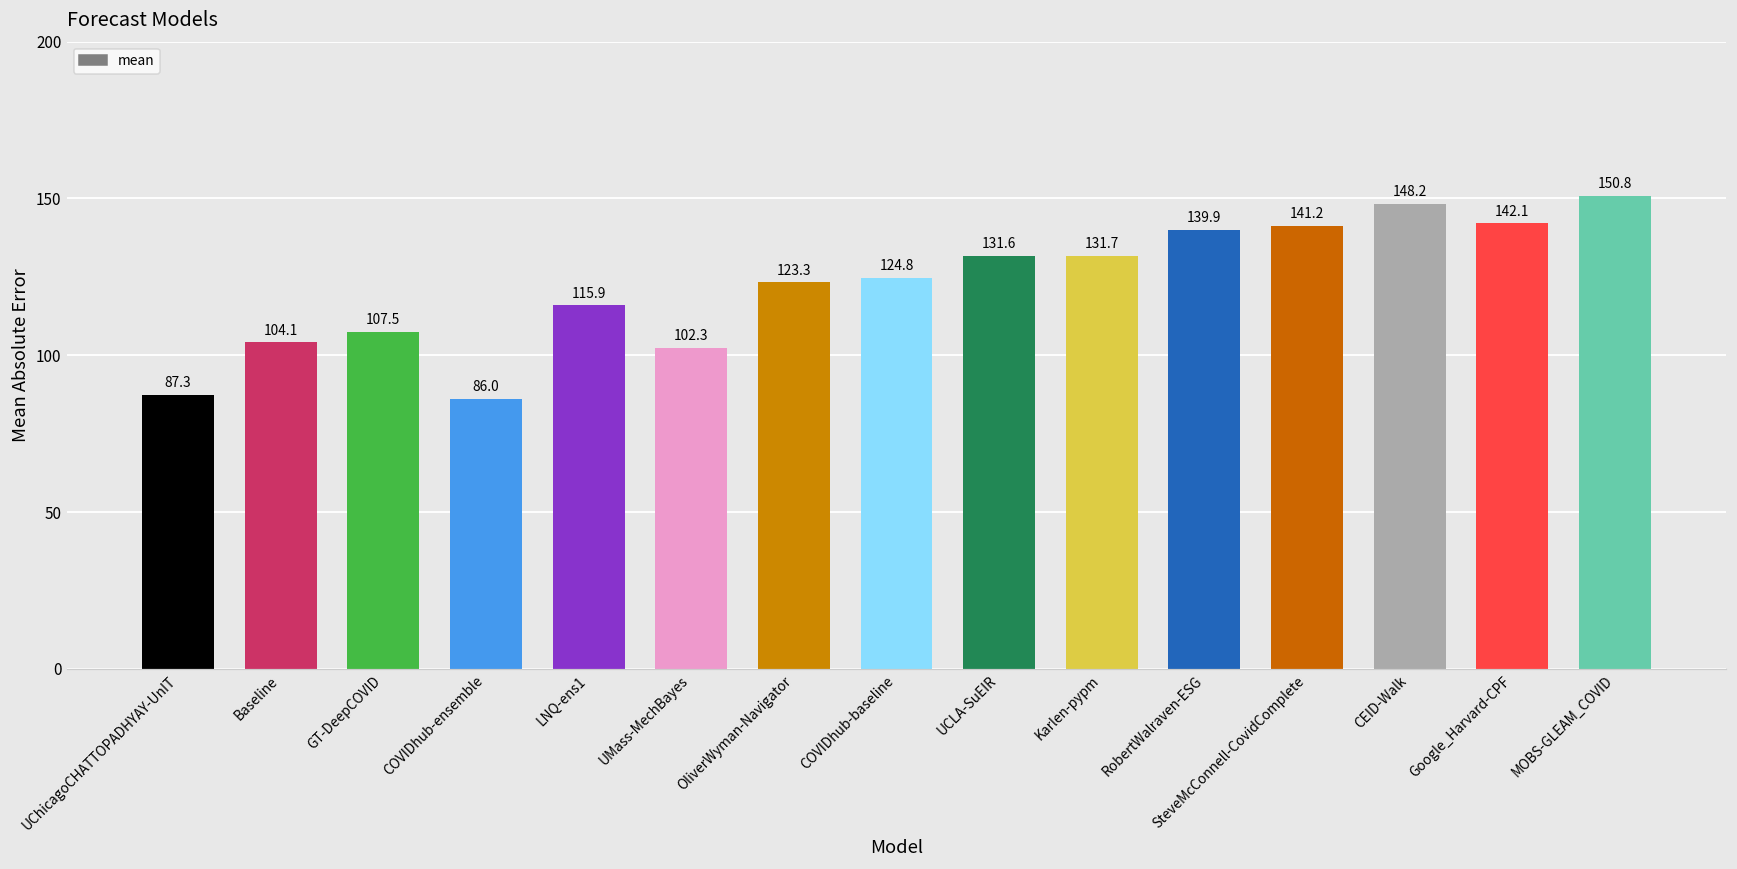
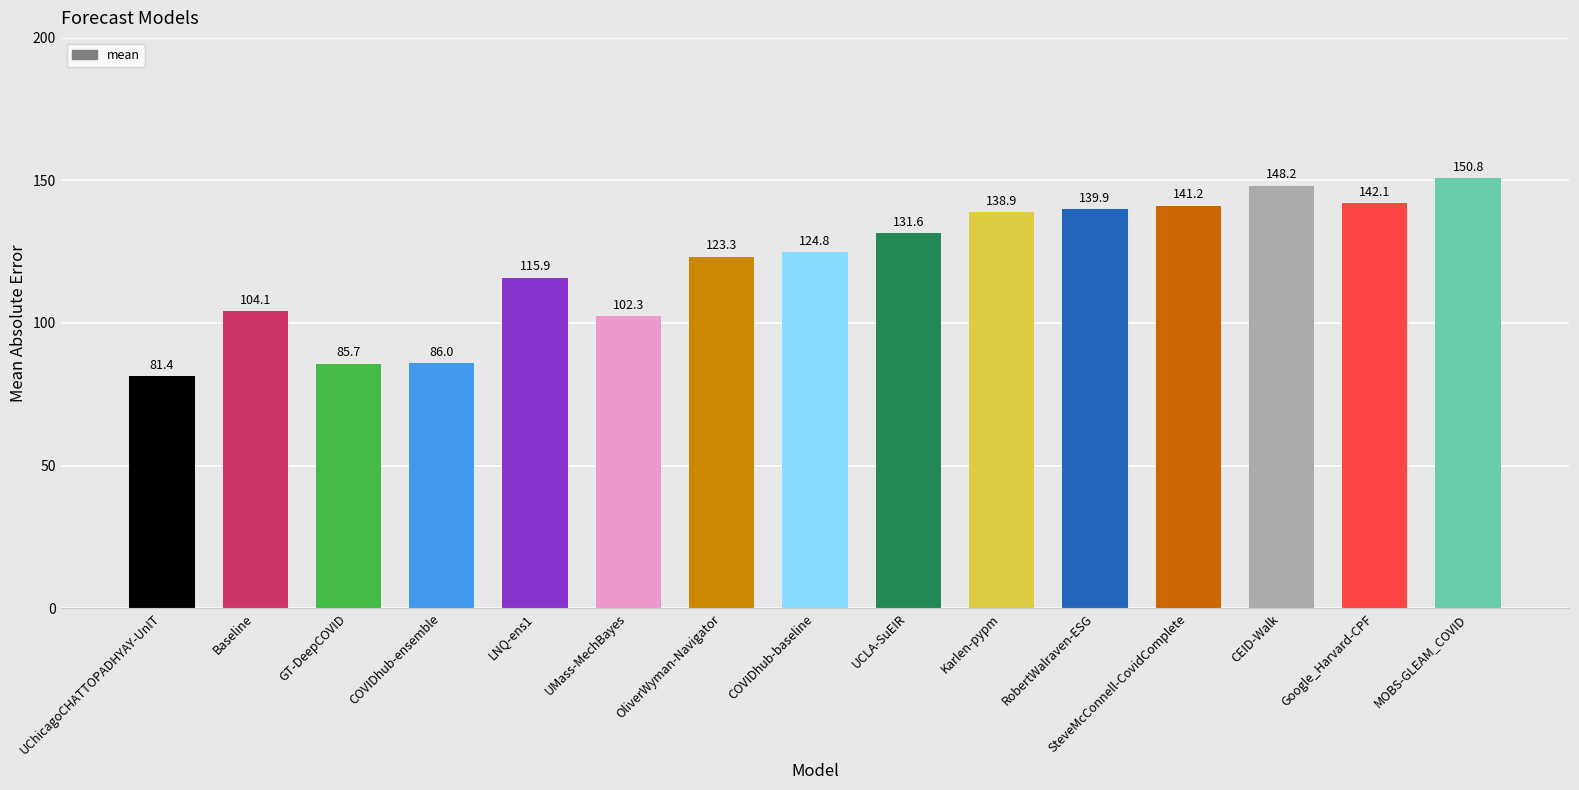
  {
-   "UChicagoCHATTOPADHYAY-UnIT": 87.3,
+   "UChicagoCHATTOPADHYAY-UnIT": 81.4,
    "Baseline": 104.1,
-   "GT-DeepCOVID": 107.5,
+   "GT-DeepCOVID": 85.7,
    "COVIDhub-ensemble": 86.0,
    "LNQ-ens1": 115.9,
    "UMass-MechBayes": 102.3,
    "OliverWyman-Navigator": 123.3,
    "COVIDhub-baseline": 124.8,
    "UCLA-SuEIR": 131.6,
-   "Karlen-pypm": 131.7,
+   "Karlen-pypm": 138.9,
    "RobertWalraven-ESG": 139.9,
    "SteveMcConnell-CovidComplete": 141.2,
    "CEID-Walk": 148.2,
    "Google_Harvard-CPF": 142.1,
    "MOBS-GLEAM_COVID": 150.8
  }
